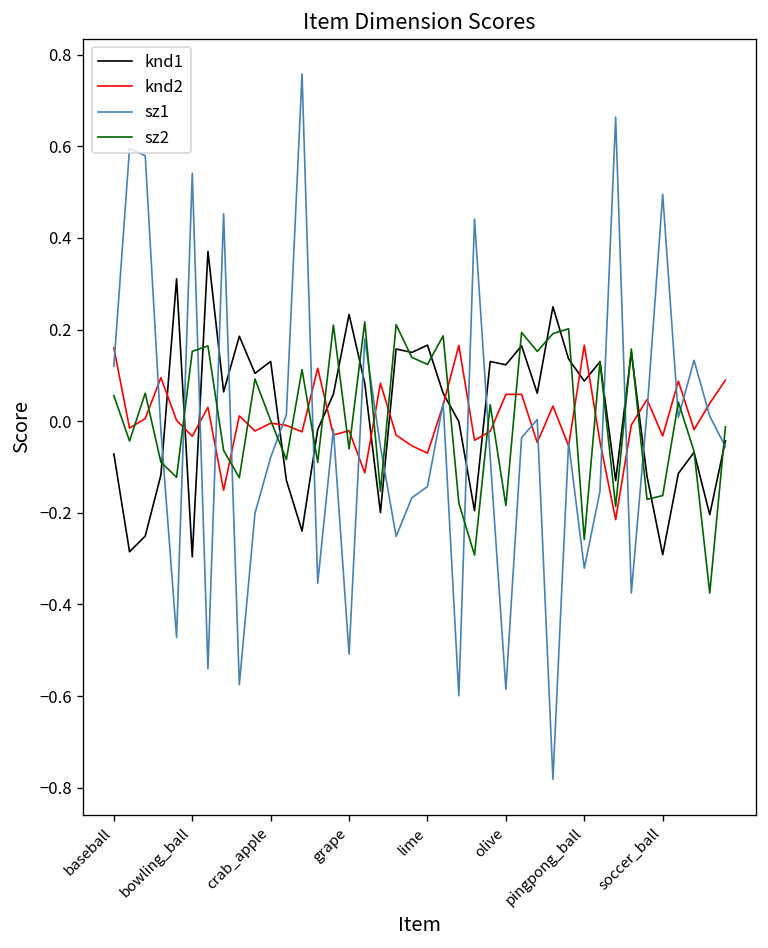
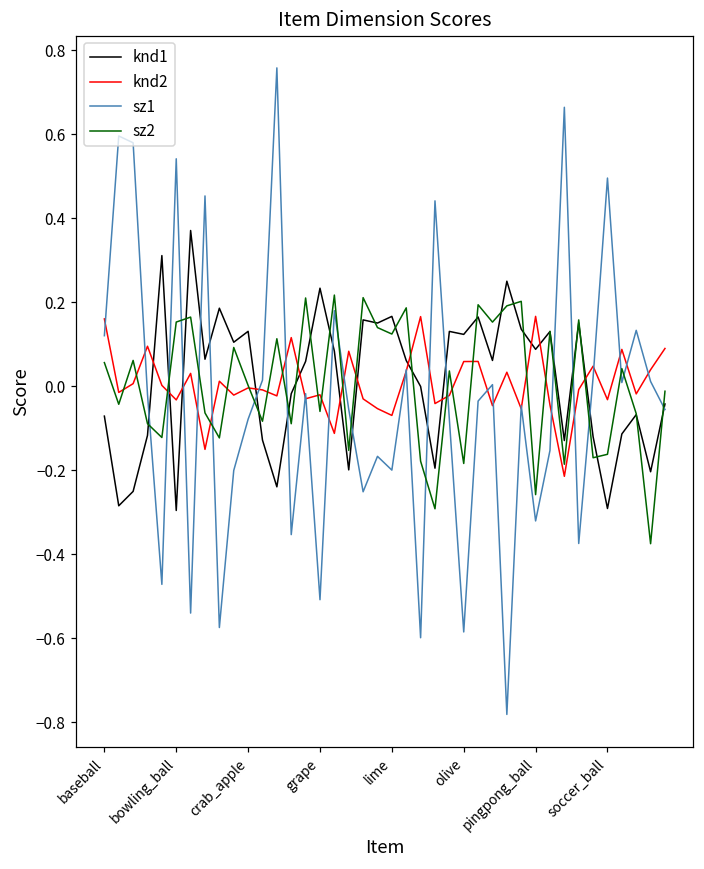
  {
    "knd1": {
      "baseball": -0.07,
      "bowling_ball": -0.30,
      "crab_apple": 0.13,
      "grape": 0.23,
      "lime": 0.17,
      "olive": 0.12,
      "pingpong_ball": 0.09,
      "soccer_ball": -0.29
    },
    "knd2": {
      "baseball": 0.16,
      "bowling_ball": -0.03,
      "grape": -0.02,
      "lime": -0.07,
      "olive": 0.06,
      "pingpong_ball": 0.17,
      "soccer_ball": -0.03
    },
    "sz1": {
      "baseball": 0.12,
      "bowling_ball": 0.54,
      "crab_apple": -0.08,
      "grape": -0.51,
-     "lime": -0.14,
+     "lime": -0.20,
      "olive": -0.59,
      "pingpong_ball": -0.32,
      "soccer_ball": 0.50
    },
    "sz2": {
      "baseball": 0.06,
      "bowling_ball": 0.15,
      "grape": -0.06,
      "lime": 0.12,
      "olive": -0.18,
      "pingpong_ball": -0.26,
      "soccer_ball": -0.16
    }
  }
